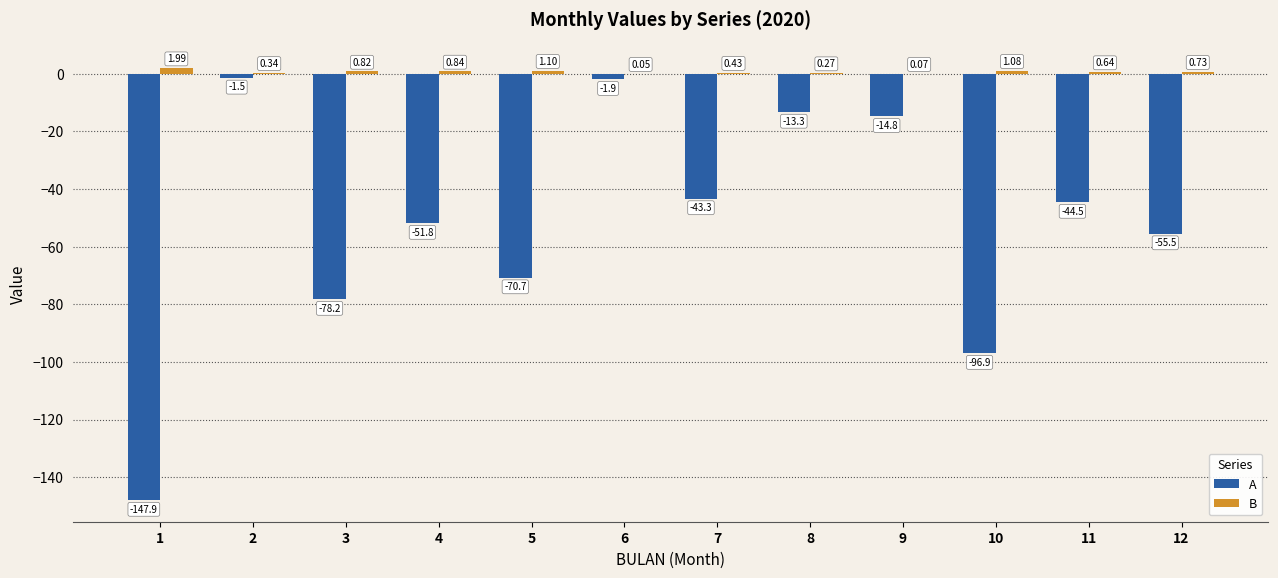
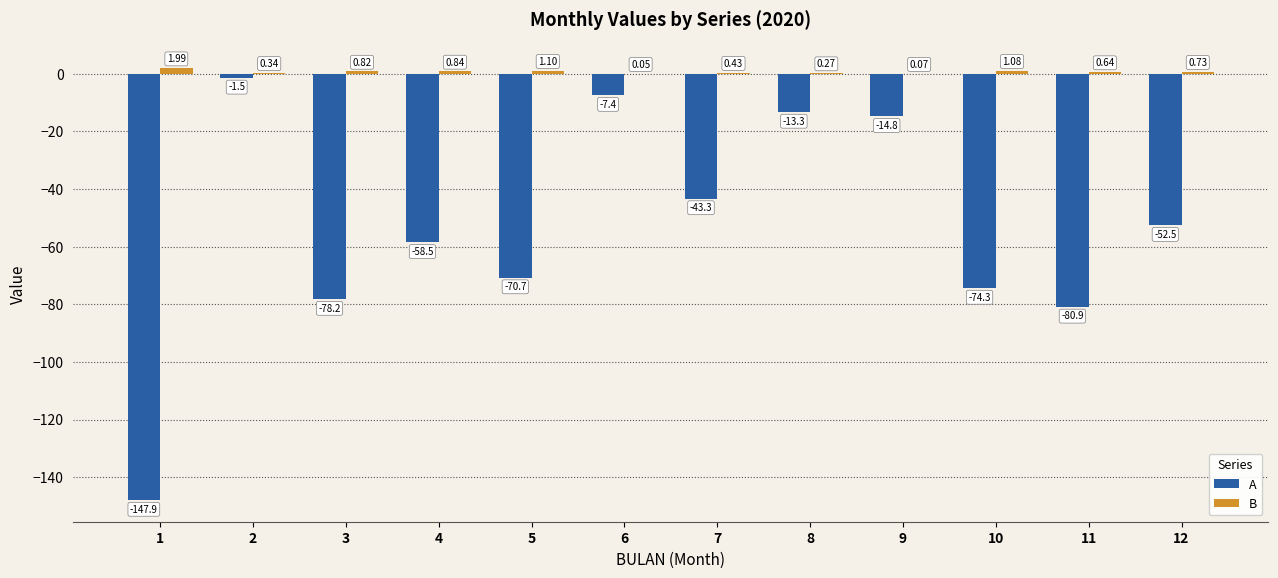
  {
    "A": {
-     "4": -51.8,
-     "6": -1.9,
-     "10": -96.9,
-     "11": -44.5,
-     "12": -55.5
+     "4": -58.5,
+     "6": -7.4,
+     "10": -74.3,
+     "11": -80.9,
+     "12": -52.5
    }
  }
